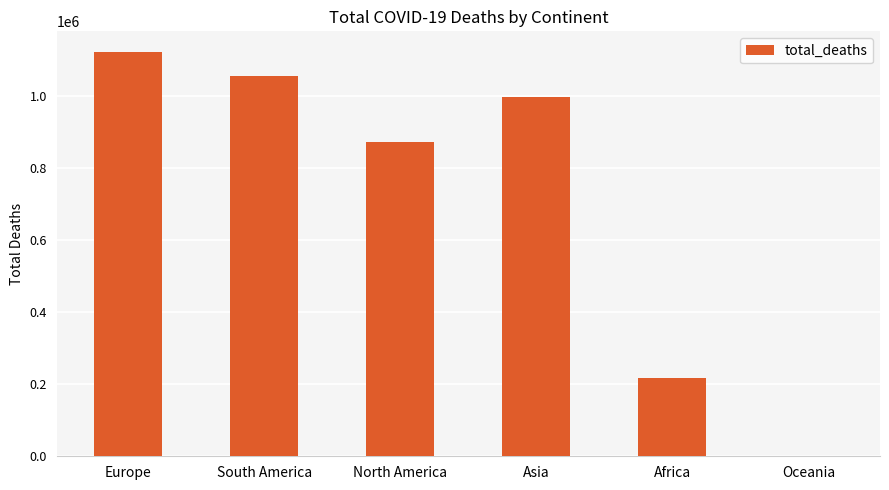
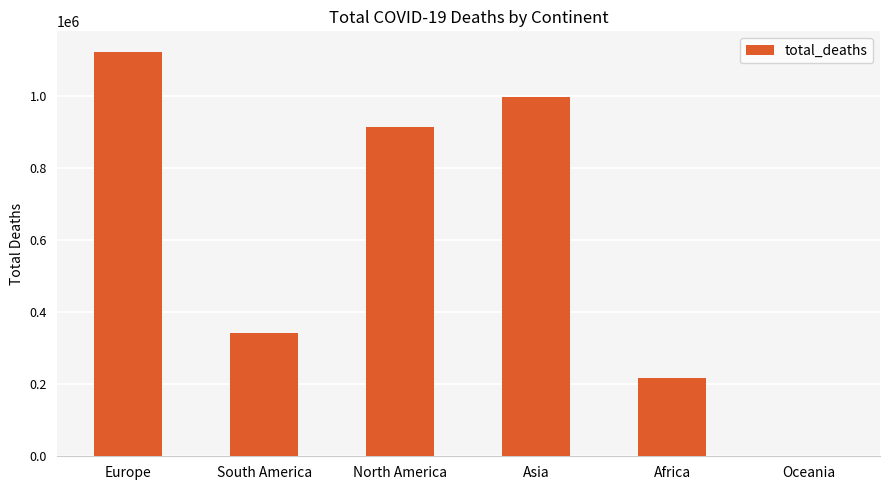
  {
    "Europe": 1120000,
-   "South America": 1060000,
-   "North America": 870000,
+   "South America": 340000,
+   "North America": 910000,
    "Asia": 1000000,
    "Africa": 220000
  }
